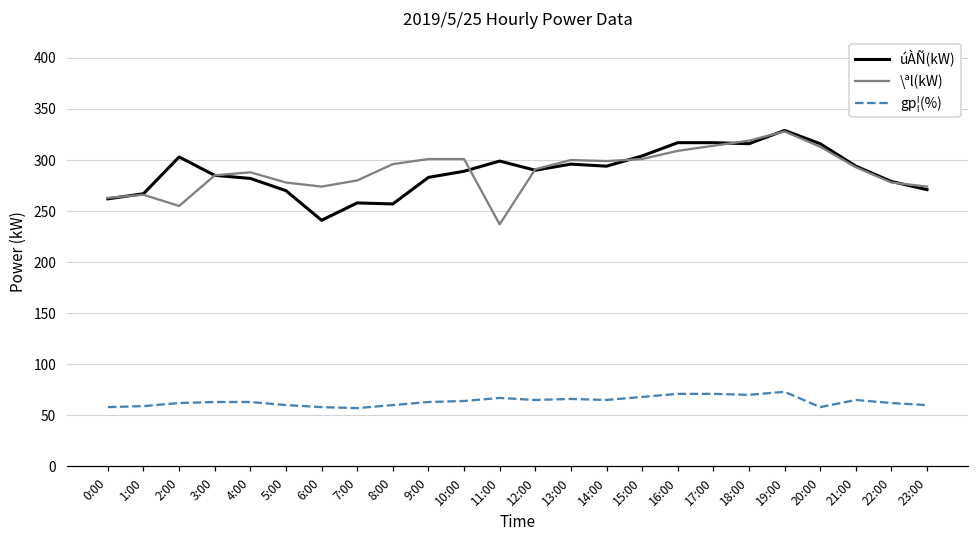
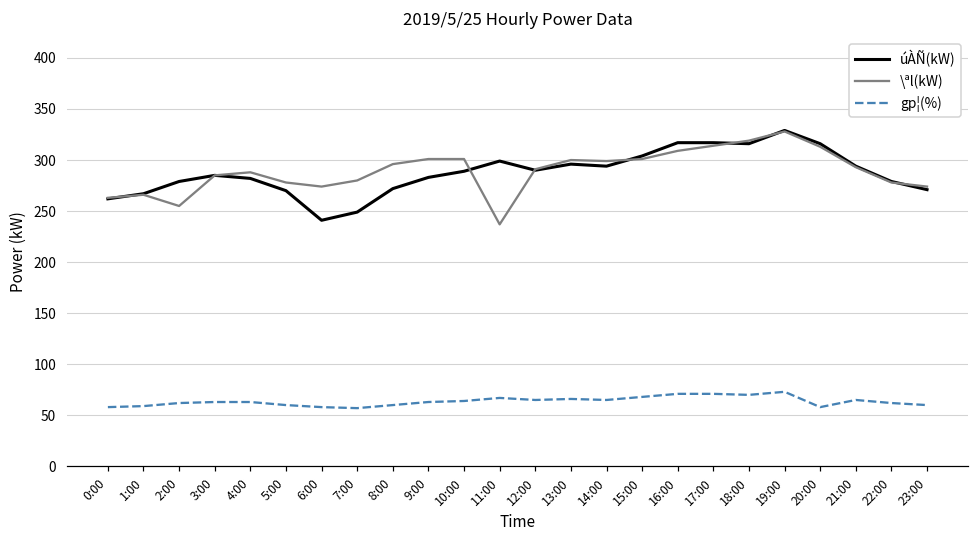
  {
    "úÀÑ(kW)": {
-     "2:00": 300,
+     "2:00": 280,
      "4:00": 280,
      "5:00": 270,
      "6:00": 240,
-     "7:00": 260,
-     "8:00": 260,
+     "7:00": 250,
+     "8:00": 270,
      "9:00": 280,
      "10:00": 290,
      "11:00": 300,
      "13:00": 300,
      "14:00": 290,
      "15:00": 300,
      "16:00": 320,
      "17:00": 320,
      "18:00": 320,
      "20:00": 320,
      "23:00": 270
    },
    "\\ªl(kW)": {
      "2:00": 260,
      "4:00": 290,
      "5:00": 280,
      "6:00": 270,
      "7:00": 280,
      "8:00": 300,
      "9:00": 300,
      "10:00": 300,
      "11:00": 240,
      "13:00": 300,
      "14:00": 300,
      "15:00": 300,
      "16:00": 310,
      "17:00": 310,
      "18:00": 320,
      "20:00": 310,
      "23:00": 270
    },
    "gp¦(%)": {
      "0:00": 60,
      "1:00": 60,
      "2:00": 60,
      "3:00": 60,
      "4:00": 60,
      "5:00": 60,
      "6:00": 60,
      "7:00": 60,
      "8:00": 60,
      "9:00": 60,
      "10:00": 60,
      "11:00": 70,
      "12:00": 70,
      "13:00": 70,
      "14:00": 70,
      "15:00": 70,
      "16:00": 70,
      "17:00": 70,
      "18:00": 70,
      "19:00": 70,
      "20:00": 60,
      "21:00": 70,
      "22:00": 60,
      "23:00": 60
    }
  }
